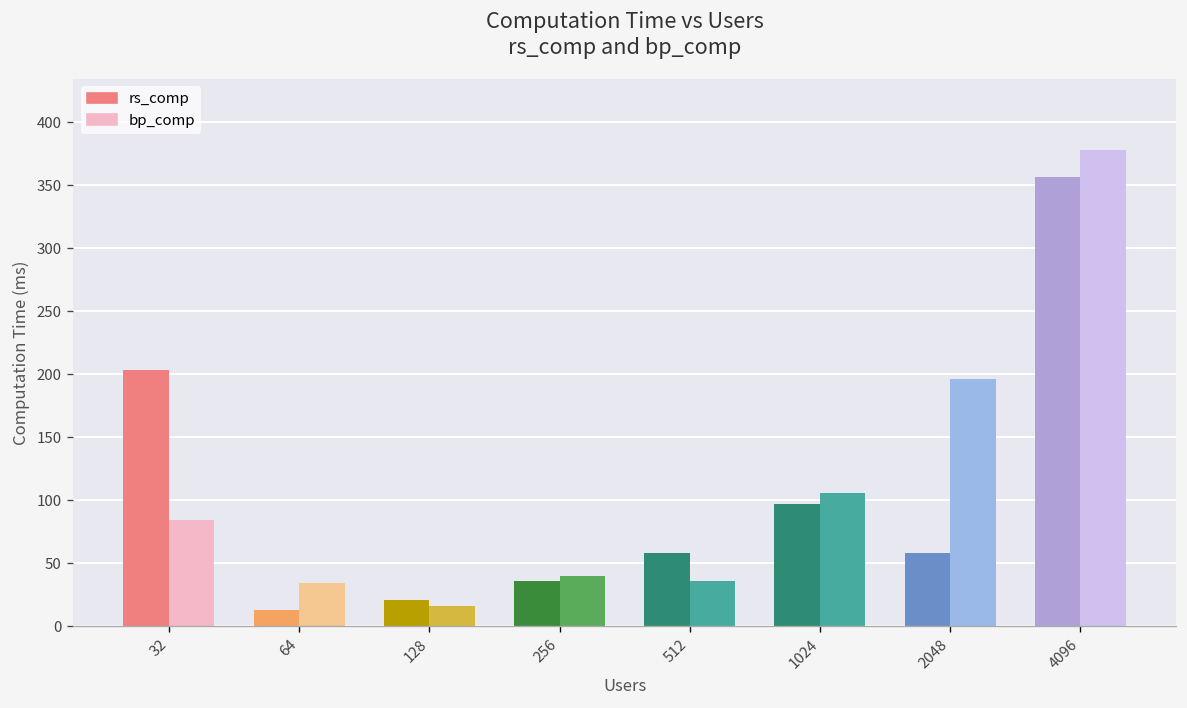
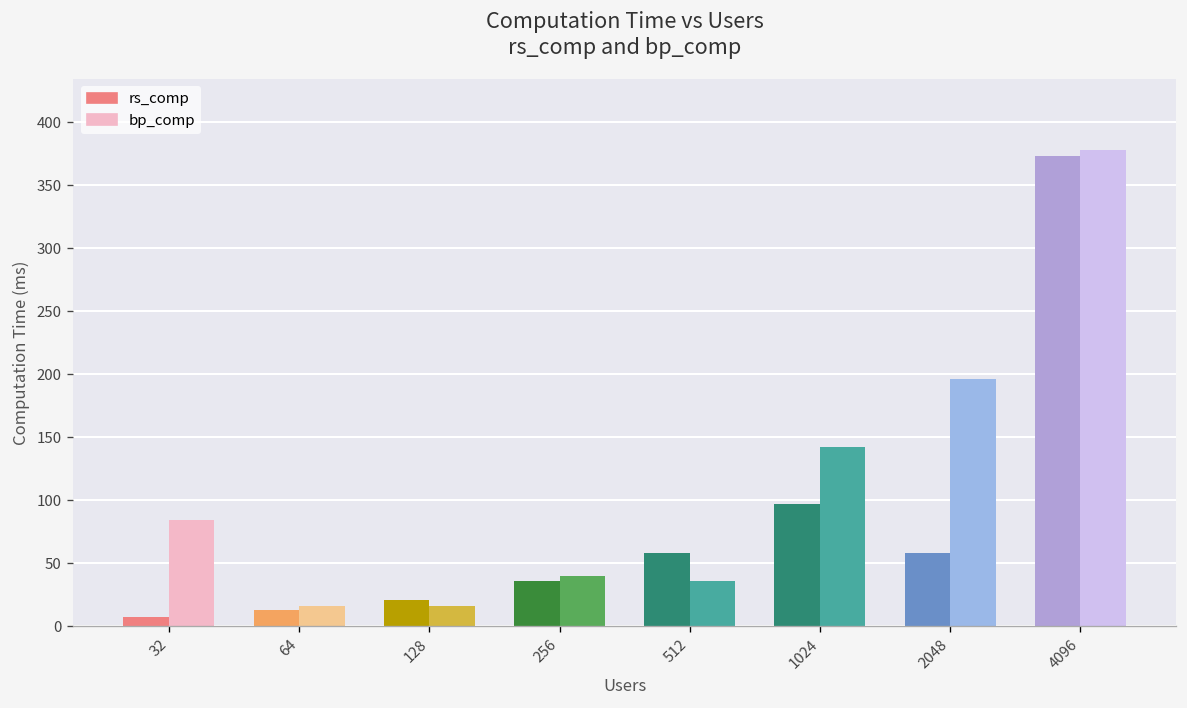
  {
    "rs_comp": {
-     "32": 203,
+     "32": 7,
      "64": 13,
      "128": 21,
      "256": 36,
      "512": 58,
      "1024": 97,
      "2048": 58,
-     "4096": 357
+     "4096": 373
    },
    "bp_comp": {
      "32": 84,
-     "64": 34,
+     "64": 16,
      "128": 16,
      "256": 40,
      "512": 36,
-     "1024": 106,
+     "1024": 142,
      "2048": 196,
      "4096": 378
    }
  }
